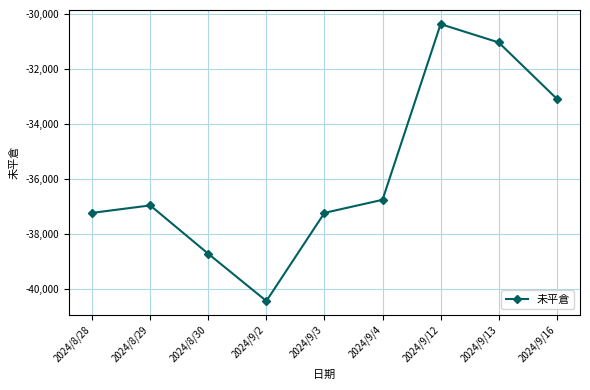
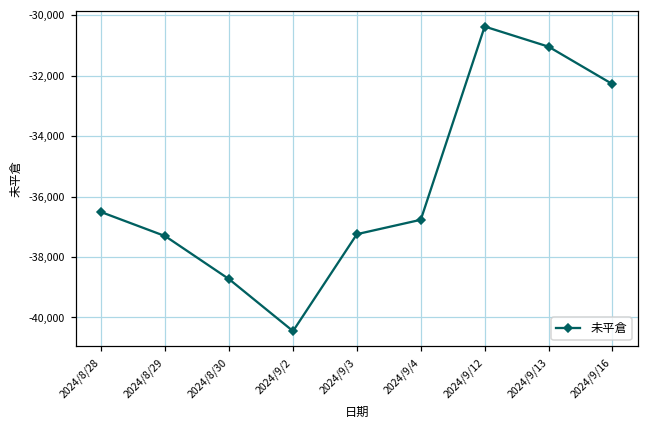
  {
-   "2024/8/28": "-37,200",
-   "2024/8/29": "-37,000",
+   "2024/8/28": "-36,500",
+   "2024/8/29": "-37,300",
    "2024/8/30": "-38,700",
    "2024/9/2": "-40,500",
    "2024/9/3": "-37,200",
    "2024/9/4": "-36,800",
    "2024/9/12": "-30,400",
    "2024/9/13": "-31,000",
-   "2024/9/16": "-33,100"
+   "2024/9/16": "-32,300"
  }
